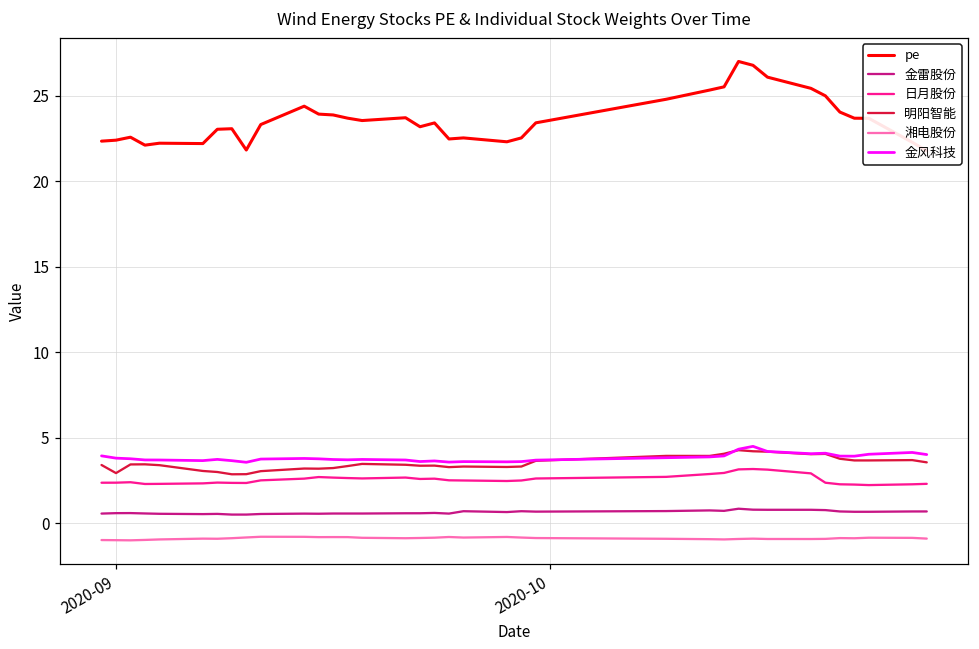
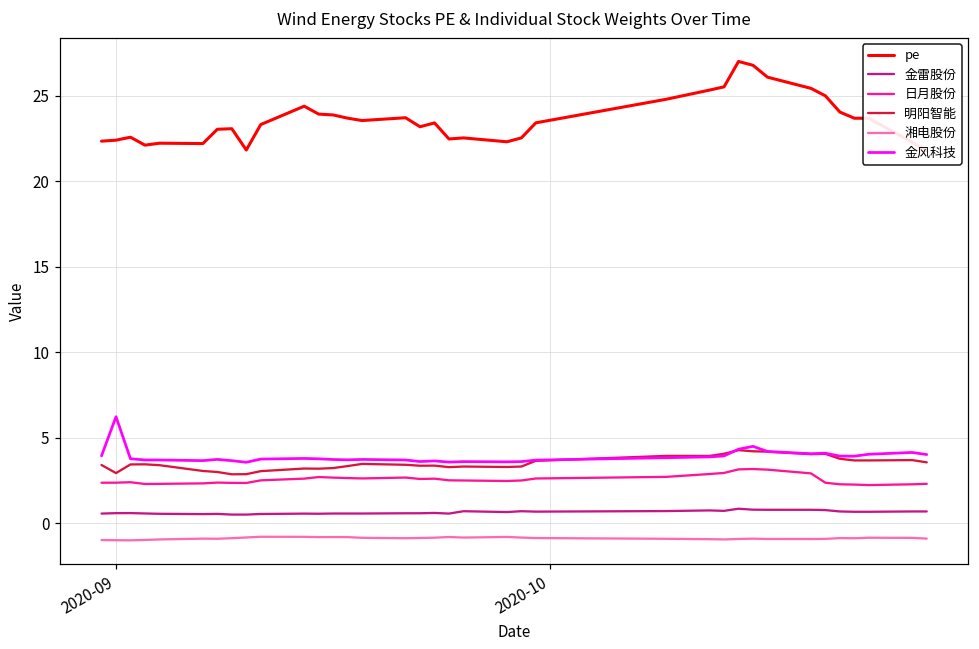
  {
    "pe": {
      "2020-09": 22.4
    },
    "明阳智能": {
      "2020-09": 2.9
    },
    "湘电股份": {
      "2020-09": -1.0
    },
    "金风科技": {
-     "2020-09": 3.8
+     "2020-09": 6.2
    }
  }
